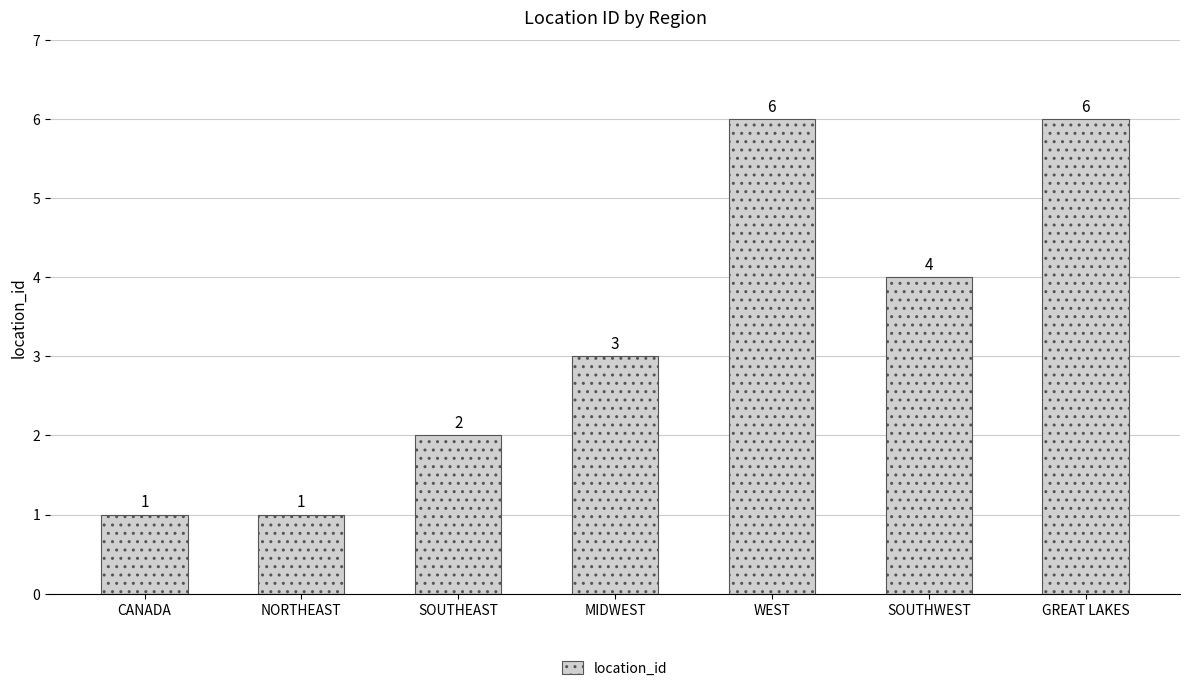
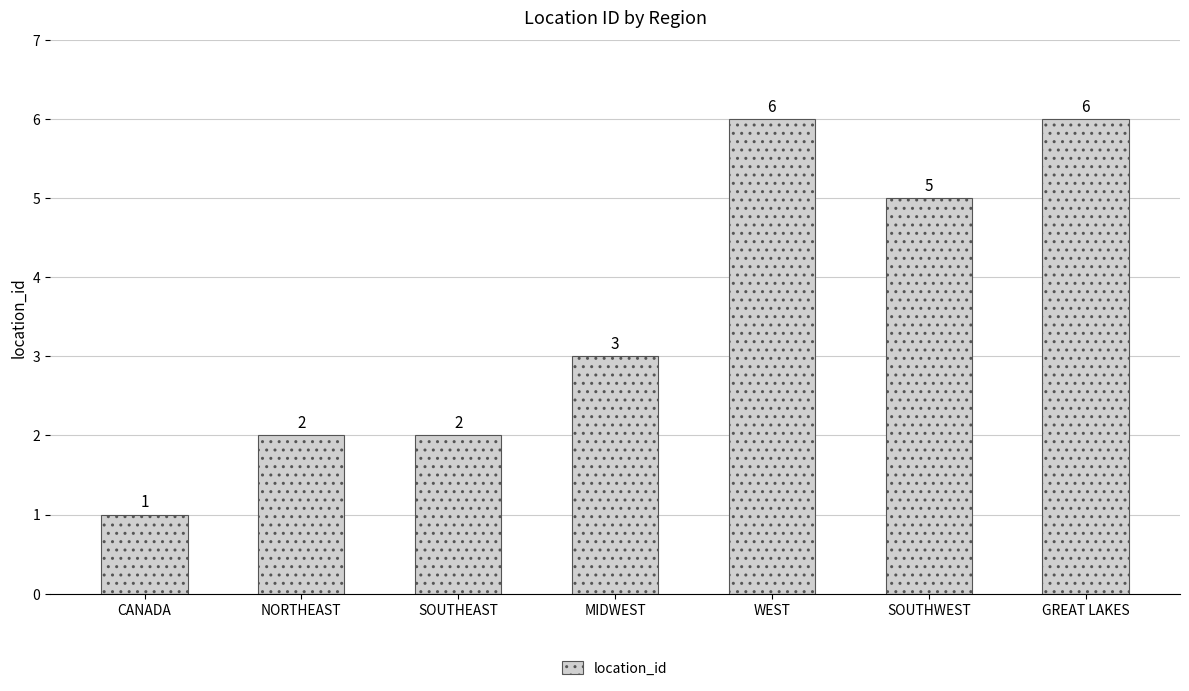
  {
    "CANADA": 1,
-   "NORTHEAST": 1,
+   "NORTHEAST": 2,
    "SOUTHEAST": 2,
    "MIDWEST": 3,
    "WEST": 6,
-   "SOUTHWEST": 4,
+   "SOUTHWEST": 5,
    "GREAT LAKES": 6
  }
